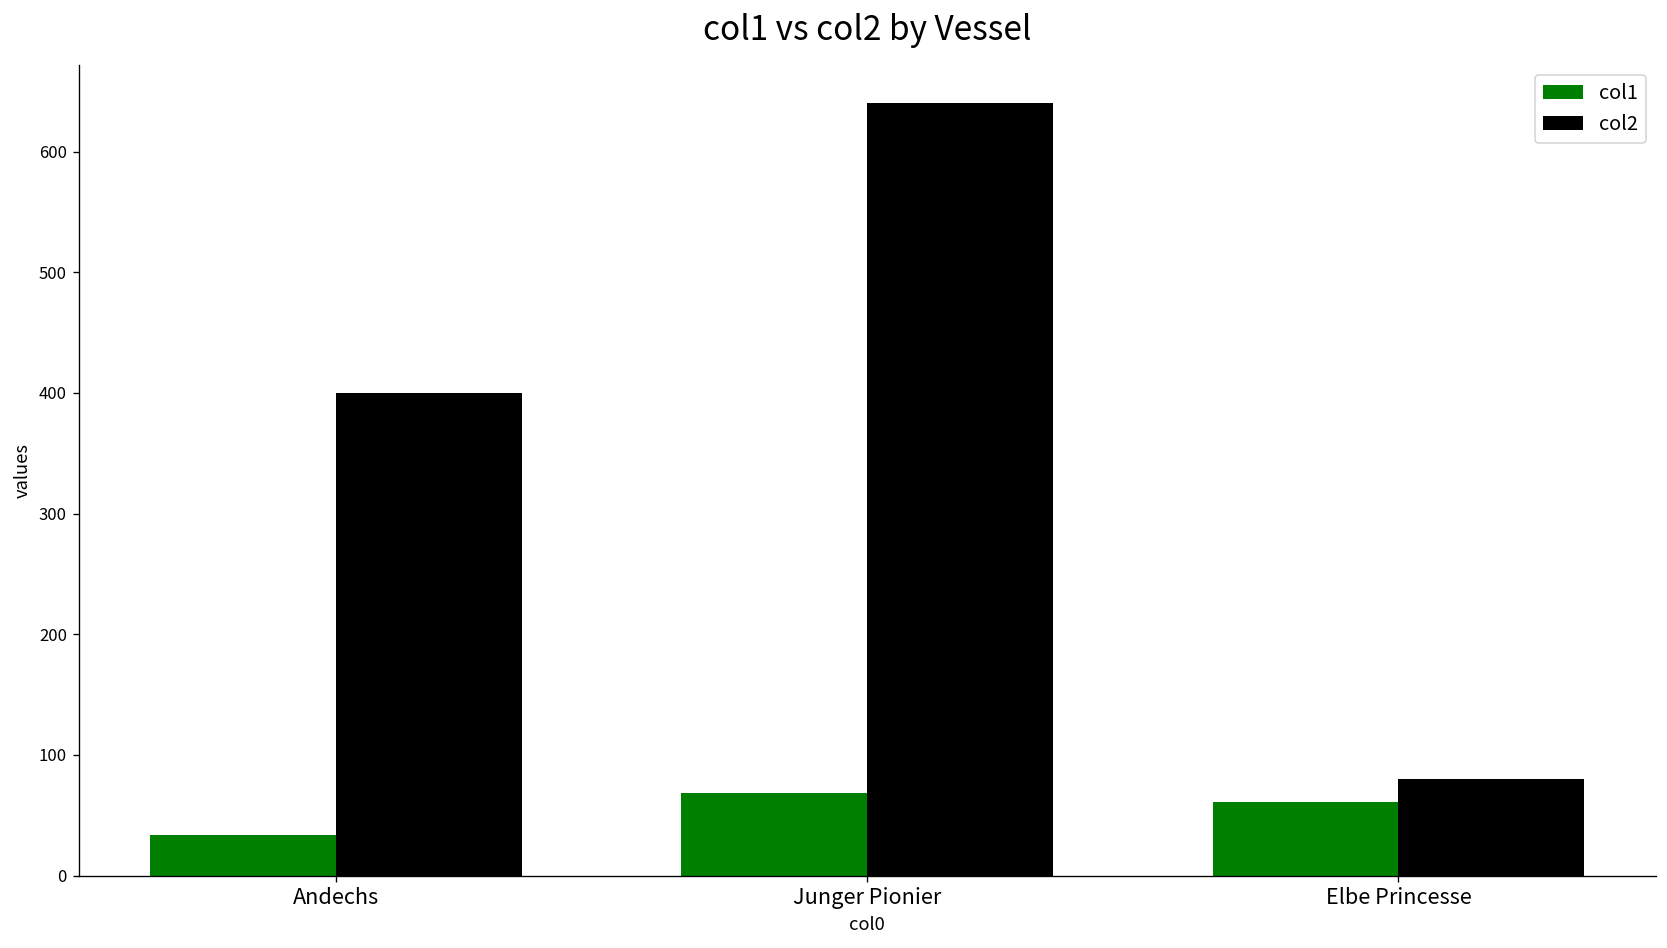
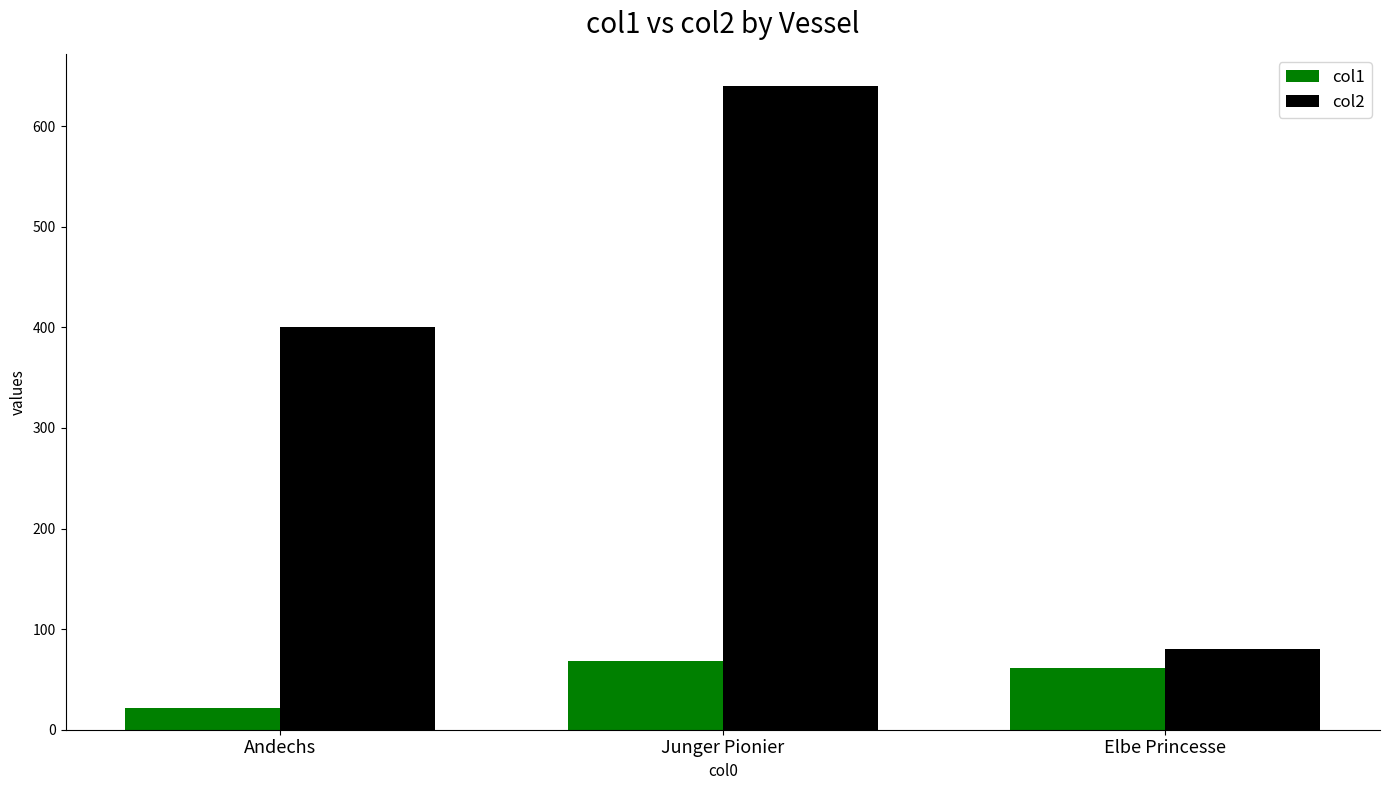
  {
    "col1": {
-     "Andechs": 34,
+     "Andechs": 22,
      "Junger Pionier": 69,
      "Elbe Princesse": 61
    },
    "col2": {
      "Andechs": 400,
      "Junger Pionier": 640,
      "Elbe Princesse": 80
    }
  }
